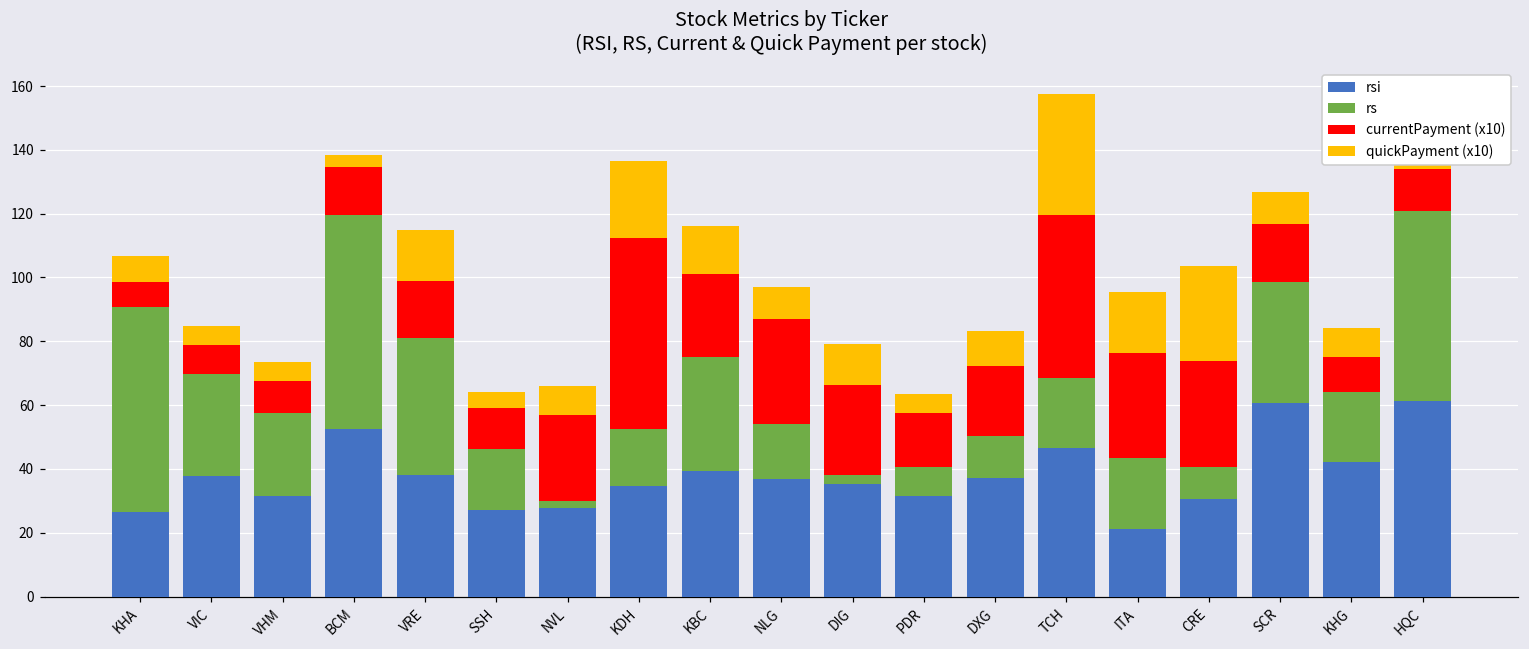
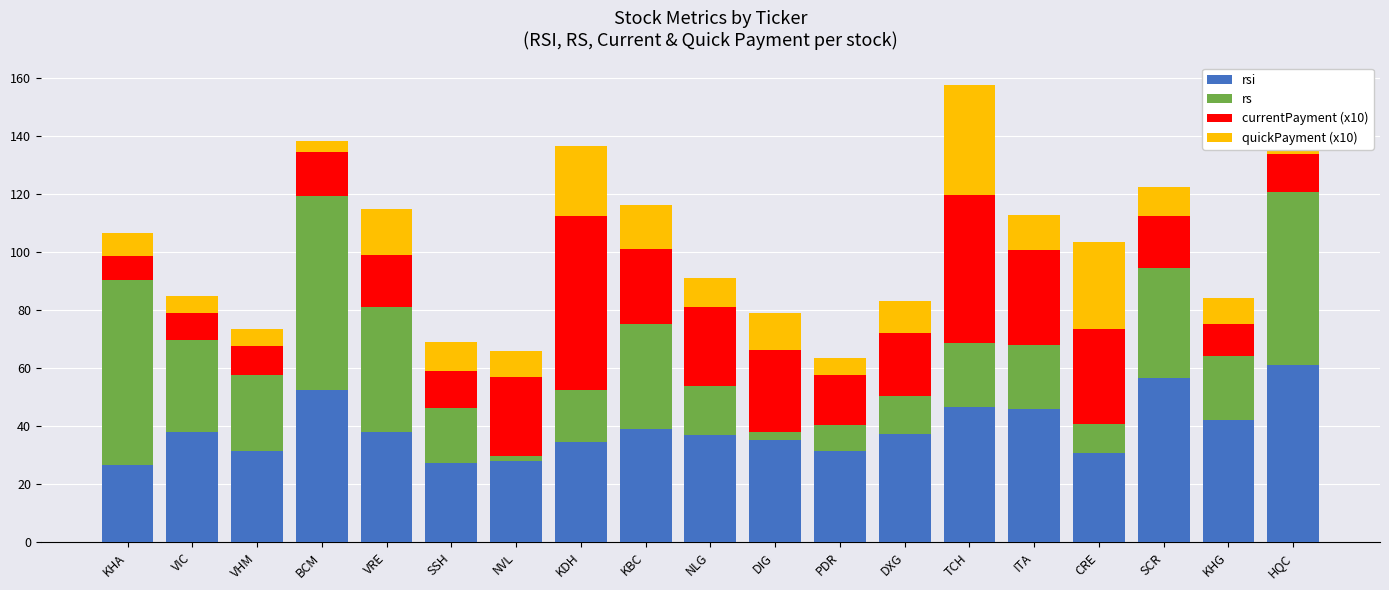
  {
    "rsi": {
      "KHA": 27,
      "VIC": 38,
      "VHM": 32,
      "BCM": 53,
      "VRE": 38,
      "SSH": 27,
      "NVL": 28,
      "KDH": 35,
      "KBC": 39,
      "NLG": 37,
      "DIG": 35,
      "PDR": 32,
      "DXG": 37,
      "TCH": 47,
-     "ITA": 21,
+     "ITA": 46,
      "CRE": 31,
-     "SCR": 61,
+     "SCR": 57,
      "KHG": 42,
      "HQC": 61
    },
    "rs": {
      "KHA": 64,
      "VIC": 32,
      "VHM": 26,
      "BCM": 67,
      "VRE": 43,
      "SSH": 19,
      "NVL": 2,
      "KDH": 18,
      "KBC": 36,
      "NLG": 17,
      "DIG": 3,
      "PDR": 9,
      "DXG": 13,
      "TCH": 22,
      "ITA": 22,
      "CRE": 10,
      "SCR": 38,
      "KHG": 22,
      "HQC": 60
    },
    "currentPayment (x10)": {
      "KHA": 8,
      "VIC": 9,
      "VHM": 10,
      "BCM": 15,
      "VRE": 18,
      "SSH": 13,
      "NVL": 27,
      "KDH": 60,
      "KBC": 26,
-     "NLG": 33,
+     "NLG": 27,
      "DIG": 28,
      "PDR": 17,
      "DXG": 22,
      "TCH": 51,
      "ITA": 33,
      "CRE": 33,
      "SCR": 18,
      "KHG": 11,
      "HQC": 13
    },
    "quickPayment (x10)": {
      "KHA": 8,
      "VIC": 6,
      "VHM": 6,
      "BCM": 4,
      "VRE": 16,
-     "SSH": 5,
+     "SSH": 10,
      "NVL": 9,
      "KDH": 24,
      "KBC": 15,
      "NLG": 10,
      "DIG": 13,
      "PDR": 6,
      "DXG": 11,
      "TCH": 38,
-     "ITA": 19,
+     "ITA": 12,
      "CRE": 30,
      "SCR": 10,
      "KHG": 9
    }
  }
